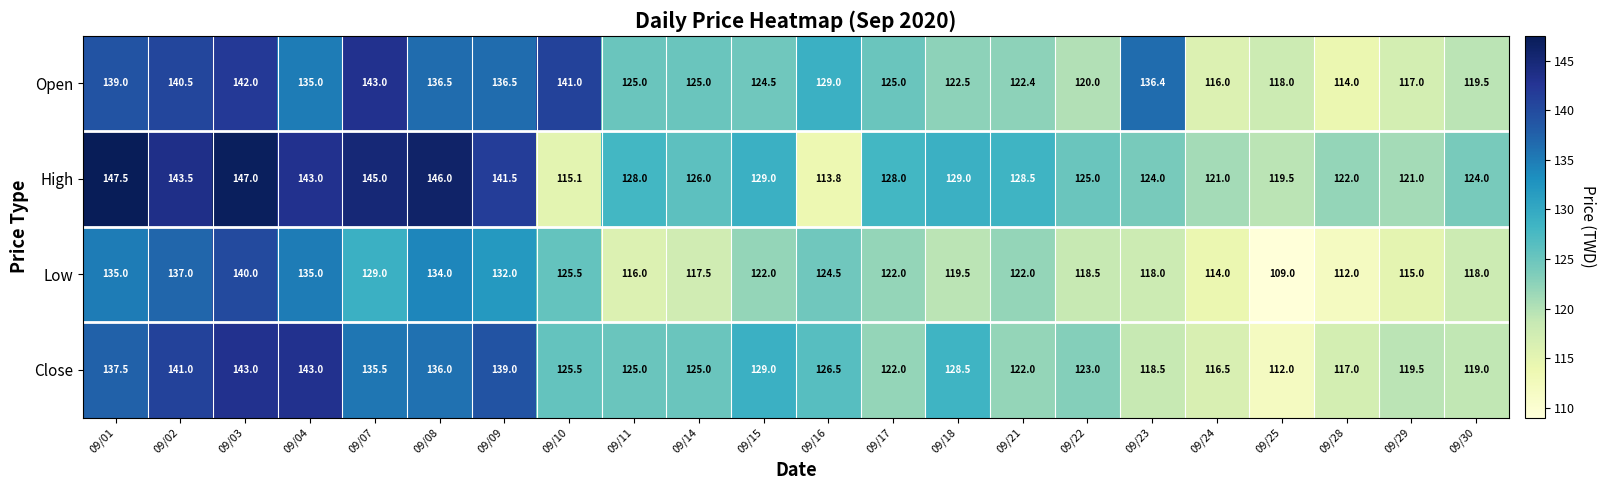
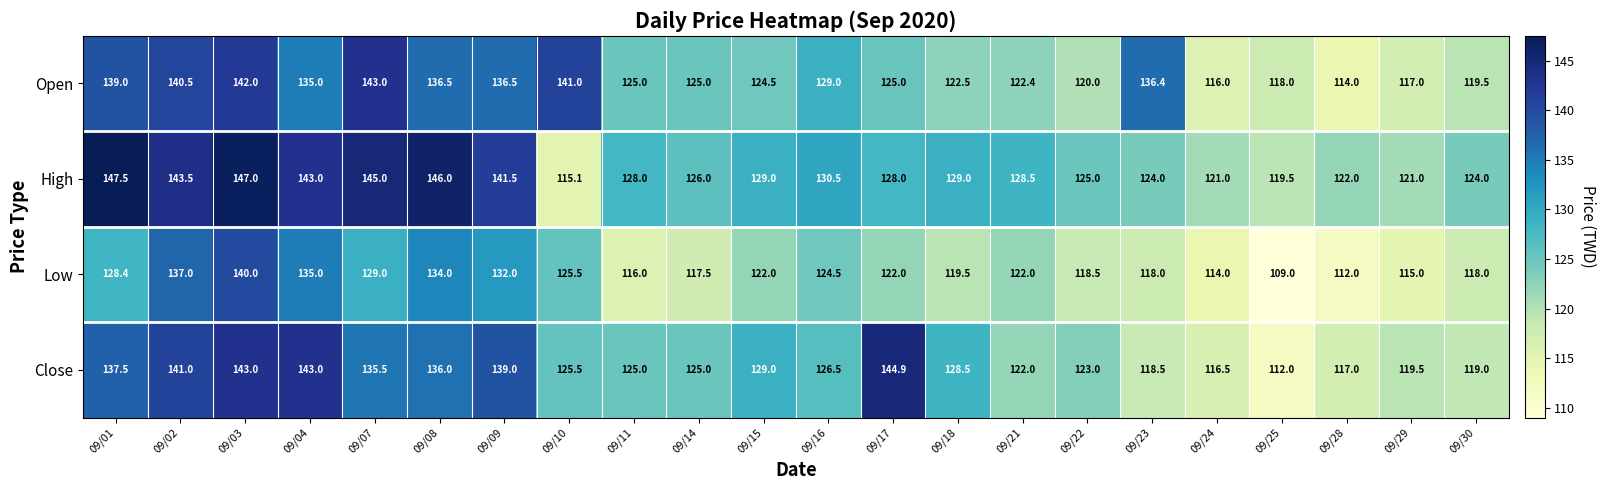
  {
    "Open": {
      "09/01": 139.0,
      "09/02": 140.5,
      "09/03": 142.0,
      "09/04": 135.0,
      "09/07": 143.0,
      "09/08": 136.5,
      "09/09": 136.5,
      "09/10": 141.0,
      "09/11": 125.0,
      "09/14": 125.0,
      "09/15": 124.5,
      "09/16": 129.0,
      "09/17": 125.0,
      "09/18": 122.5,
      "09/21": 122.4,
      "09/22": 120.0,
      "09/23": 136.4,
      "09/24": 116.0,
      "09/25": 118.0,
      "09/28": 114.0,
      "09/29": 117.0,
      "09/30": 119.5
    },
    "High": {
      "09/01": 147.5,
      "09/02": 143.5,
      "09/03": 147.0,
      "09/04": 143.0,
      "09/07": 145.0,
      "09/08": 146.0,
      "09/09": 141.5,
      "09/10": 115.1,
      "09/11": 128.0,
      "09/14": 126.0,
      "09/15": 129.0,
-     "09/16": 113.8,
+     "09/16": 130.5,
      "09/17": 128.0,
      "09/18": 129.0,
      "09/21": 128.5,
      "09/22": 125.0,
      "09/23": 124.0,
      "09/24": 121.0,
      "09/25": 119.5,
      "09/28": 122.0,
      "09/29": 121.0,
      "09/30": 124.0
    },
    "Low": {
-     "09/01": 135.0,
+     "09/01": 128.4,
      "09/02": 137.0,
      "09/03": 140.0,
      "09/04": 135.0,
      "09/07": 129.0,
      "09/08": 134.0,
      "09/09": 132.0,
      "09/10": 125.5,
      "09/11": 116.0,
      "09/14": 117.5,
      "09/15": 122.0,
      "09/16": 124.5,
      "09/17": 122.0,
      "09/18": 119.5,
      "09/21": 122.0,
      "09/22": 118.5,
      "09/23": 118.0,
      "09/24": 114.0,
      "09/25": 109.0,
      "09/28": 112.0,
      "09/29": 115.0,
      "09/30": 118.0
    },
    "Close": {
      "09/01": 137.5,
      "09/02": 141.0,
      "09/03": 143.0,
      "09/04": 143.0,
      "09/07": 135.5,
      "09/08": 136.0,
      "09/09": 139.0,
      "09/10": 125.5,
      "09/11": 125.0,
      "09/14": 125.0,
      "09/15": 129.0,
      "09/16": 126.5,
-     "09/17": 122.0,
+     "09/17": 144.9,
      "09/18": 128.5,
      "09/21": 122.0,
      "09/22": 123.0,
      "09/23": 118.5,
      "09/24": 116.5,
      "09/25": 112.0,
      "09/28": 117.0,
      "09/29": 119.5,
      "09/30": 119.0
    }
  }
